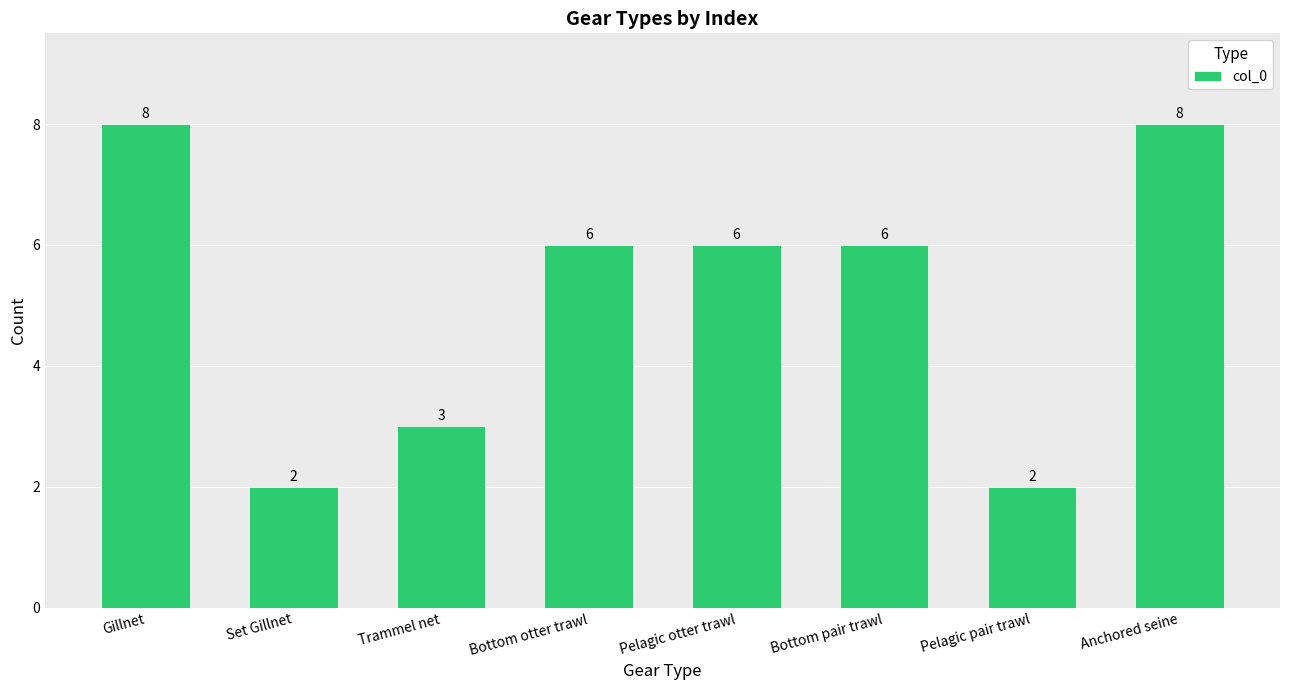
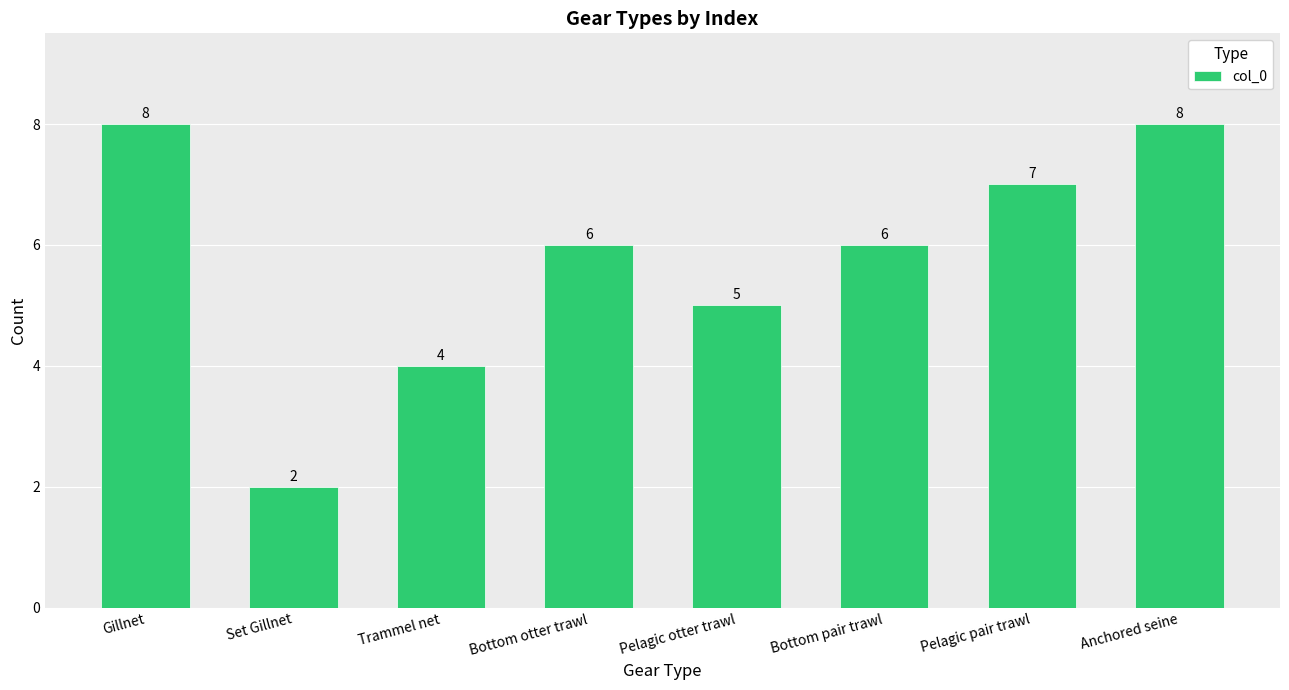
  {
    "Gillnet": 8,
    "Set Gillnet": 2,
-   "Trammel net": 3,
+   "Trammel net": 4,
    "Bottom otter trawl": 6,
-   "Pelagic otter trawl": 6,
+   "Pelagic otter trawl": 5,
    "Bottom pair trawl": 6,
-   "Pelagic pair trawl": 2,
+   "Pelagic pair trawl": 7,
    "Anchored seine": 8
  }
